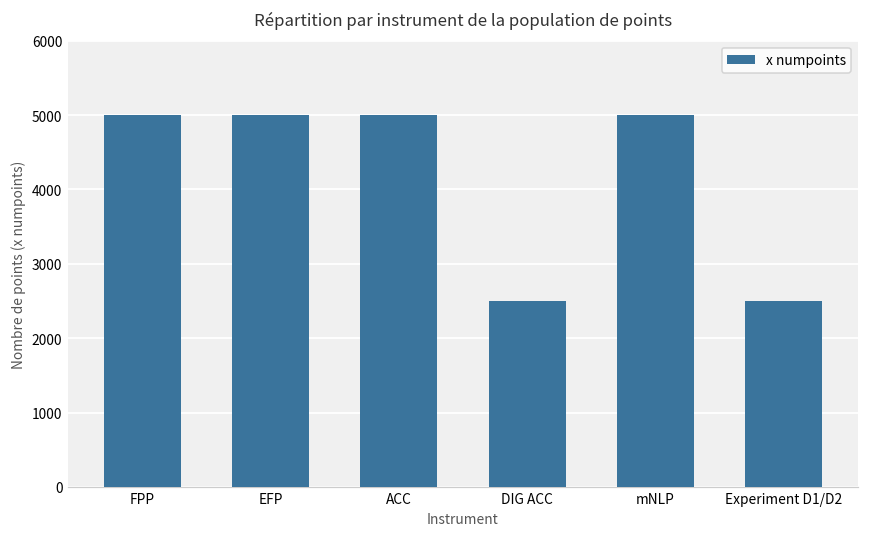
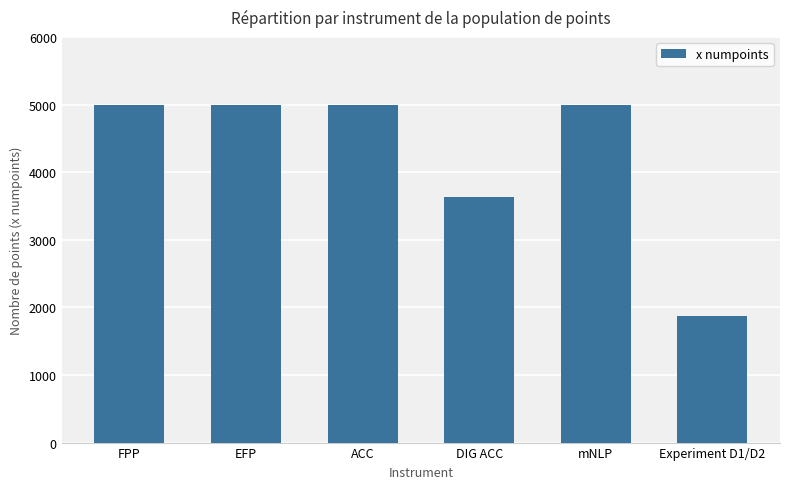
  {
    "FPP": 5000,
    "EFP": 5000,
    "ACC": 5000,
-   "DIG ACC": 2500,
+   "DIG ACC": 3600,
    "mNLP": 5000,
-   "Experiment D1/D2": 2500
+   "Experiment D1/D2": 1900
  }
